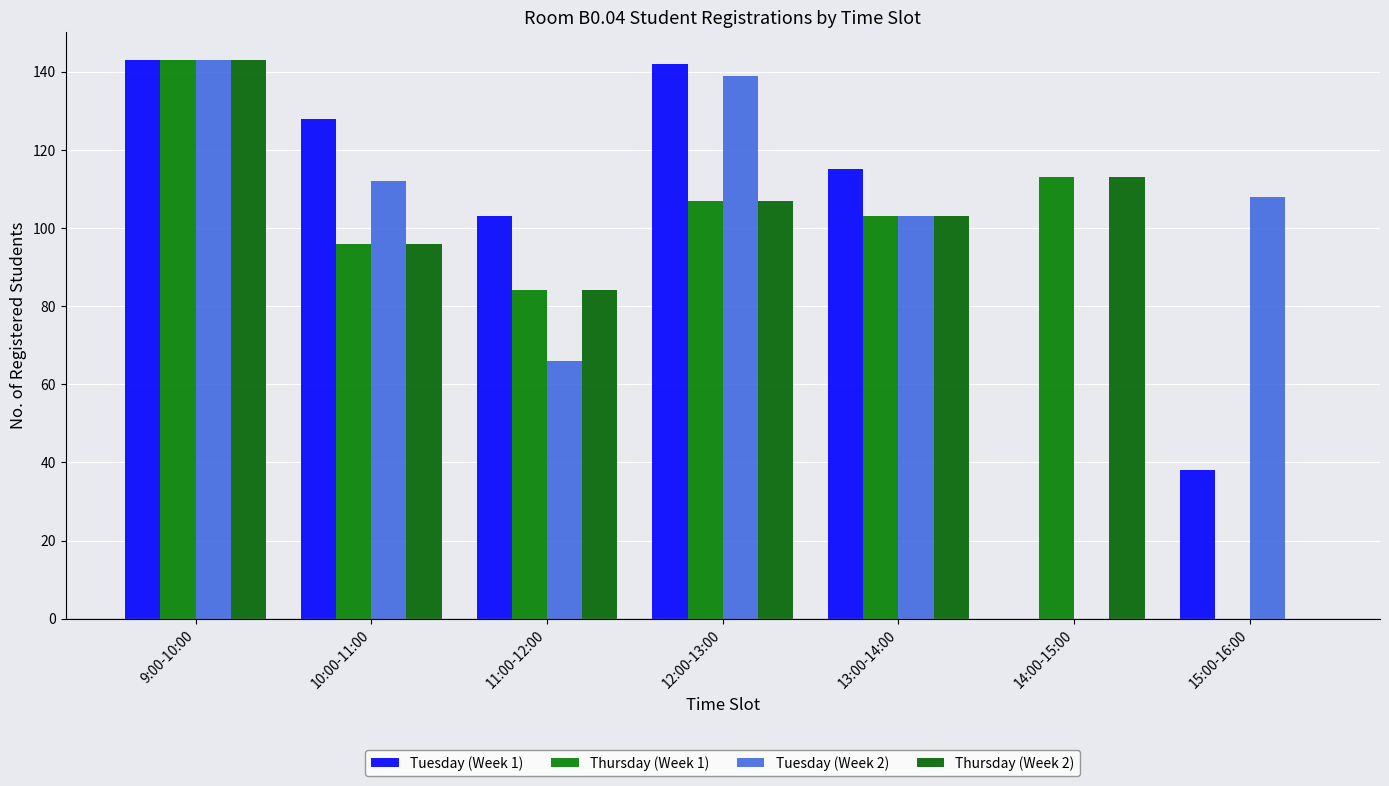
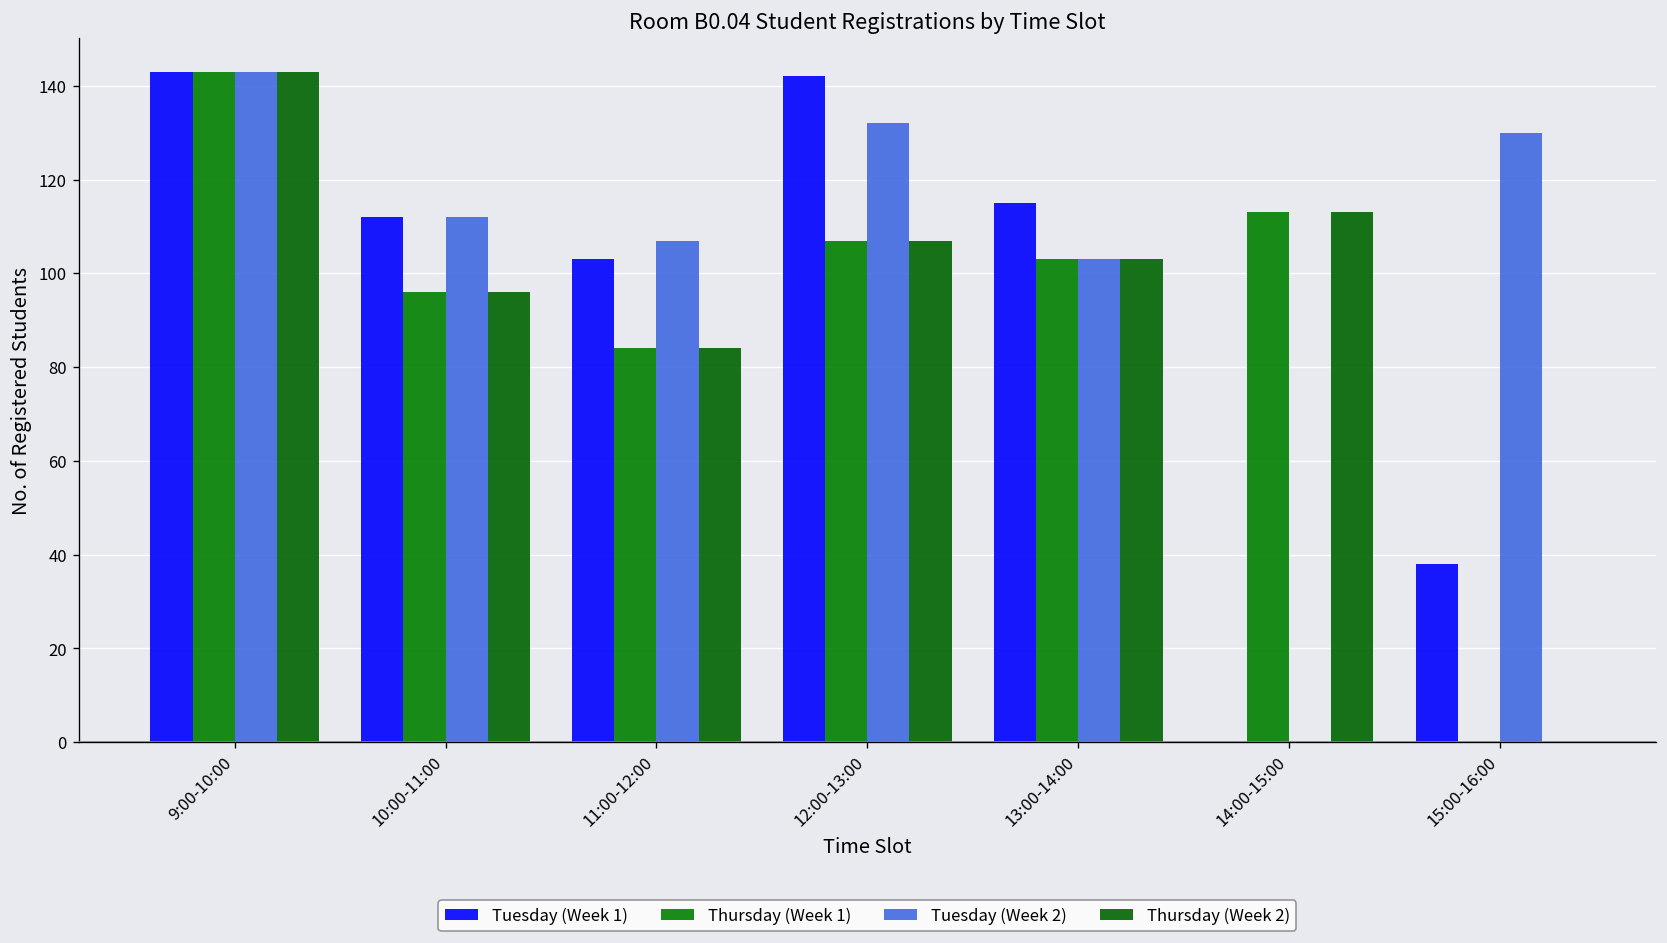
  {
    "Tuesday (Week 1)": {
      "9:00-10:00": 143,
-     "10:00-11:00": 128,
+     "10:00-11:00": 112,
      "11:00-12:00": 103,
      "12:00-13:00": 142,
      "13:00-14:00": 115,
      "14:00-15:00": 0,
      "15:00-16:00": 38
    },
    "Tuesday (Week 2)": {
      "9:00-10:00": 143,
      "10:00-11:00": 112,
-     "11:00-12:00": 66,
-     "12:00-13:00": 139,
+     "11:00-12:00": 107,
+     "12:00-13:00": 132,
      "13:00-14:00": 103,
      "14:00-15:00": 0,
-     "15:00-16:00": 108
+     "15:00-16:00": 130
    }
  }
